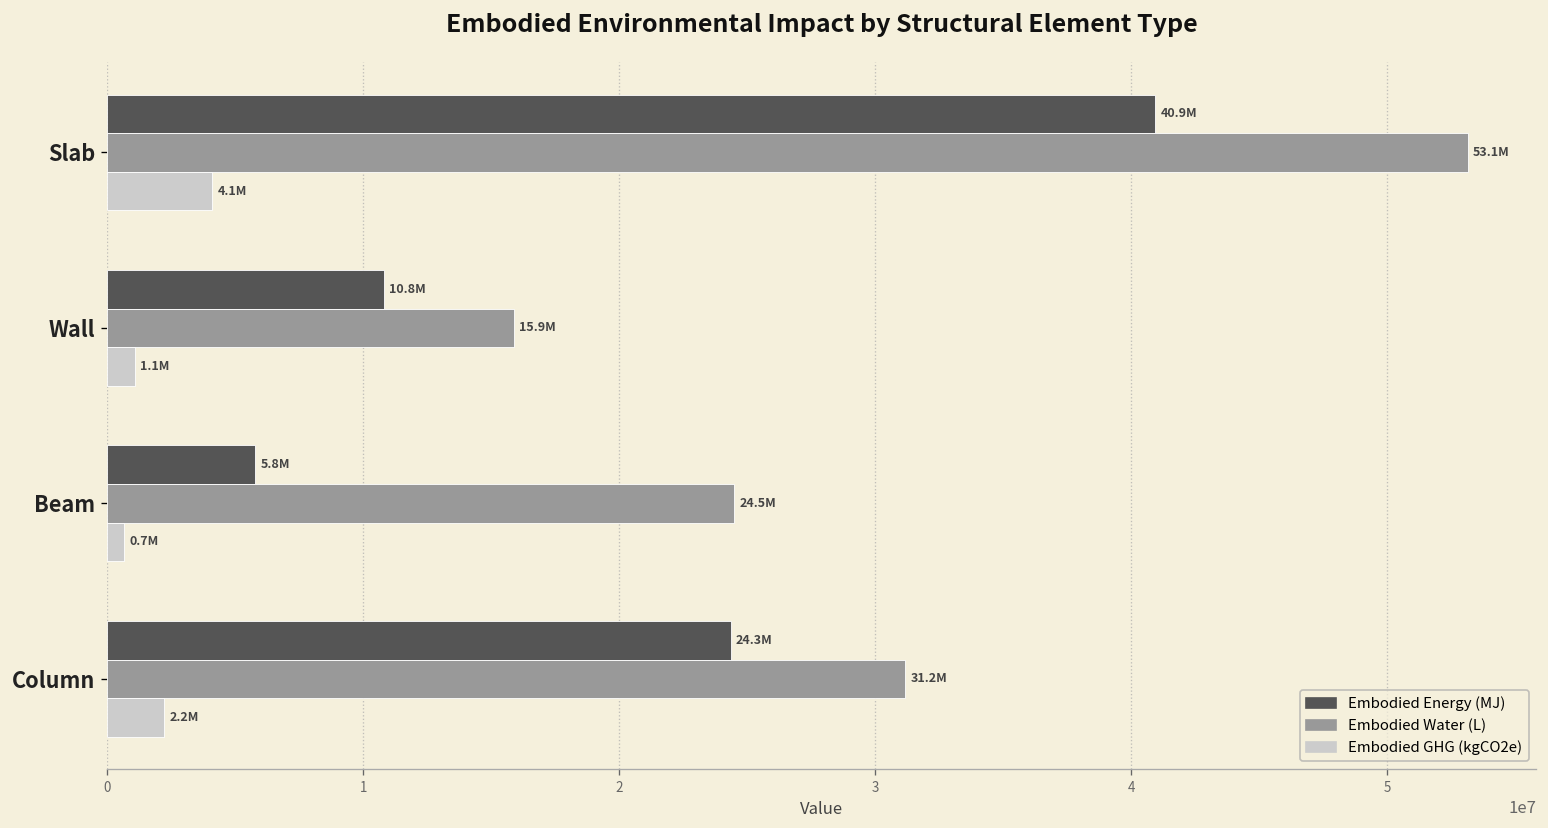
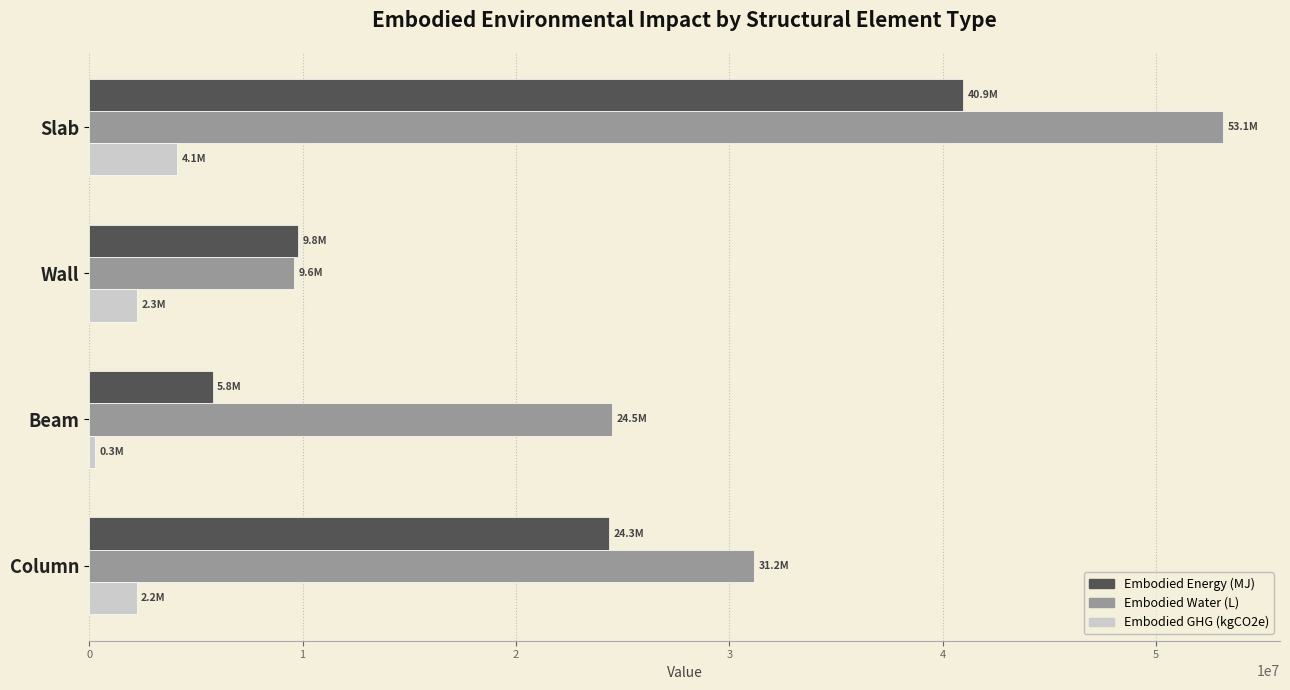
  {
    "Embodied Energy (MJ)": {
      "Slab": "40.9M",
-     "Wall": "10.8M",
+     "Wall": "9.8M",
      "Beam": "5.8M",
      "Column": "24.3M"
    },
    "Embodied Water (L)": {
      "Slab": "53.1M",
-     "Wall": "15.9M",
+     "Wall": "9.6M",
      "Beam": "24.5M",
      "Column": "31.2M"
    },
    "Embodied GHG (kgCO2e)": {
      "Slab": "4.1M",
-     "Wall": "1.1M",
-     "Beam": "0.7M",
+     "Wall": "2.3M",
+     "Beam": "0.3M",
      "Column": "2.2M"
    }
  }
